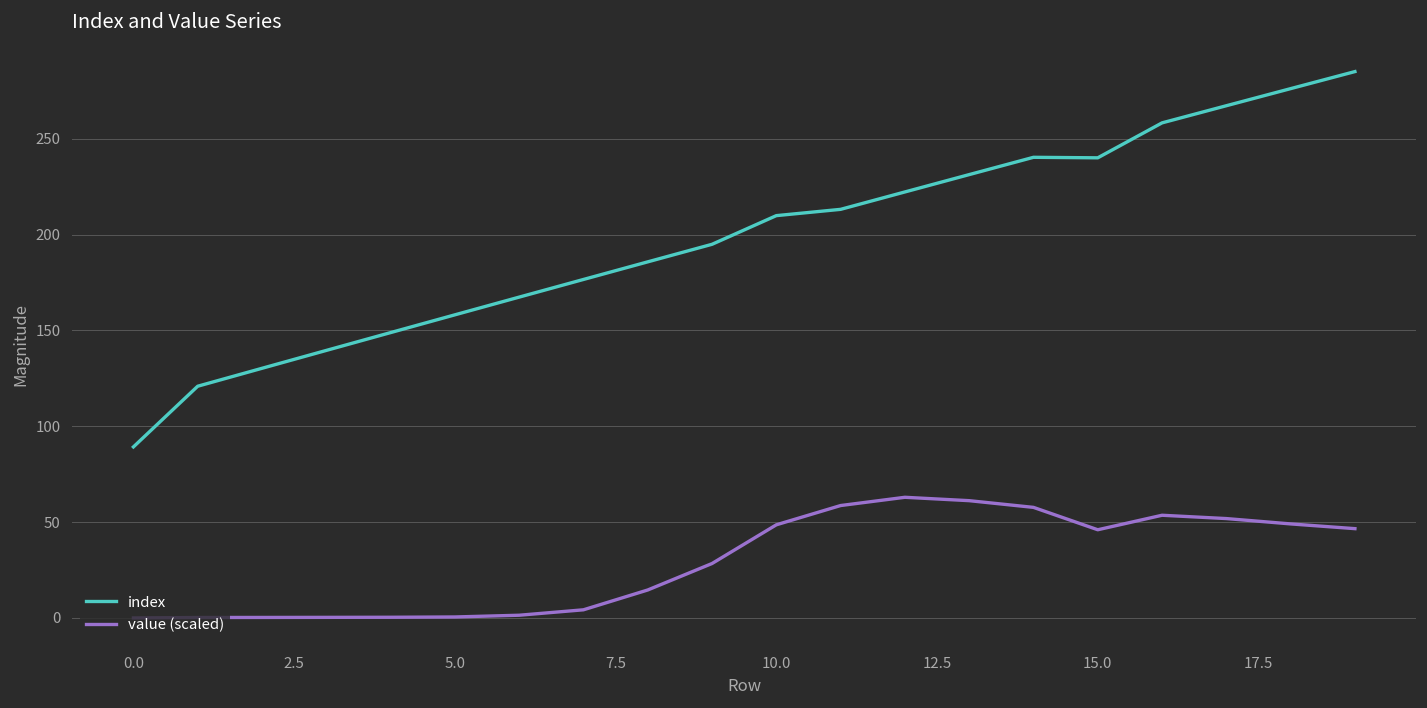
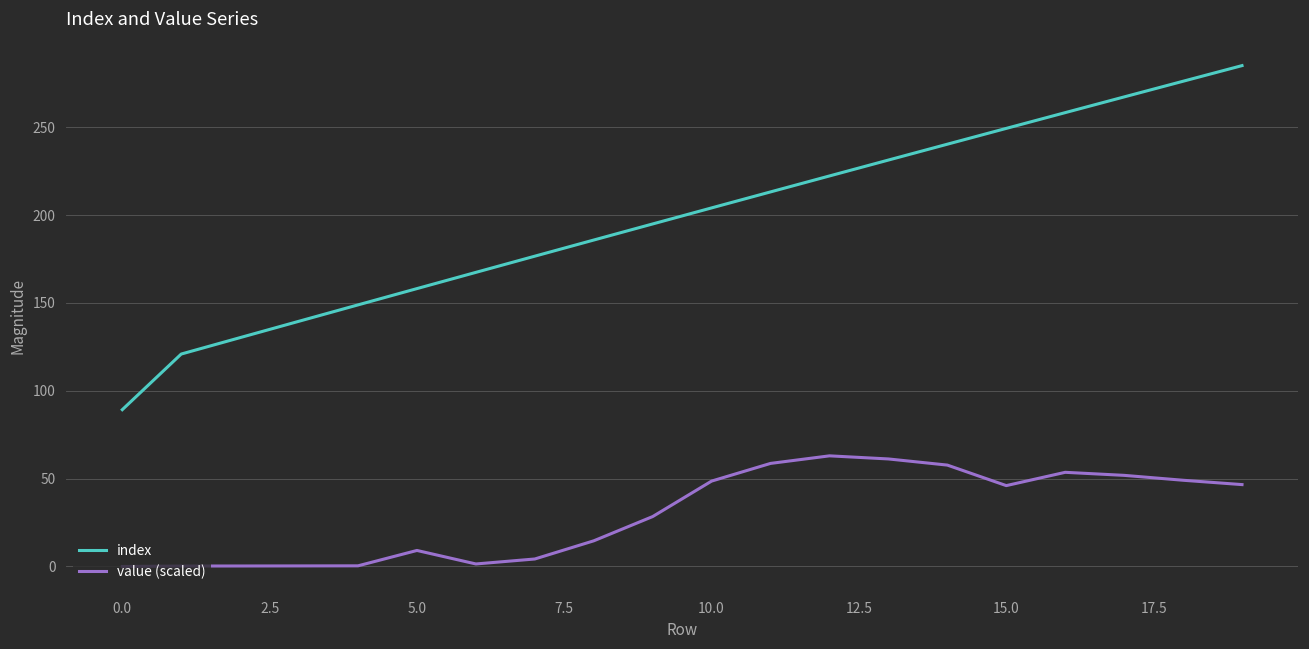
  {
    "index": {
      "0.0": 89,
      "5.0": 158,
-     "10.0": 210,
-     "15.0": 240
+     "10.0": 204,
+     "15.0": 249
    },
    "value (scaled)": {
-     "5.0": 0,
+     "5.0": 9,
      "10.0": 49,
      "15.0": 46
    }
  }
